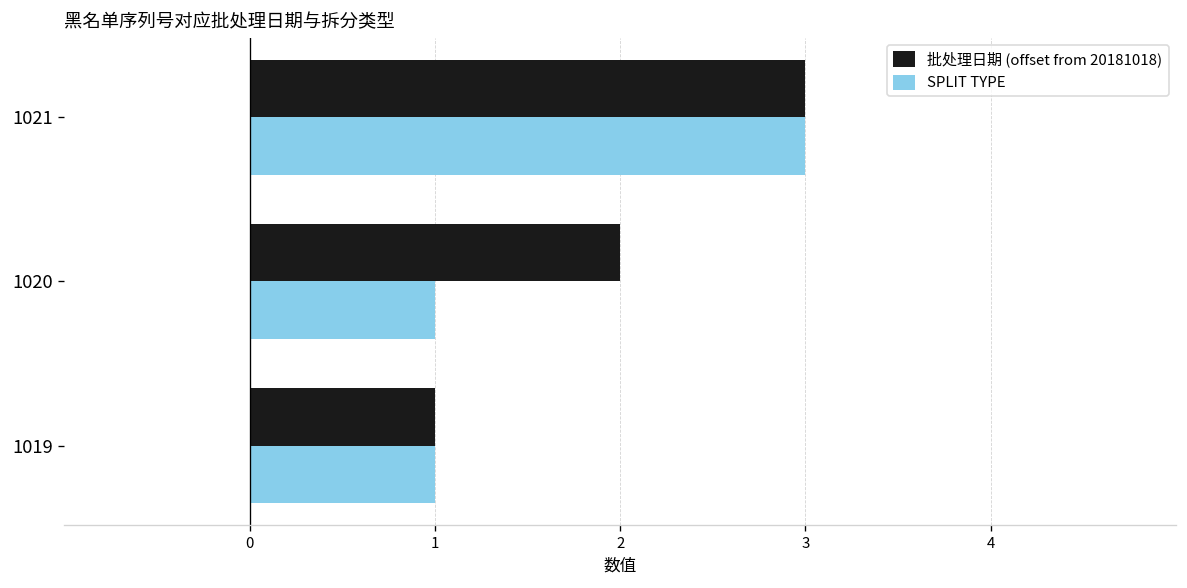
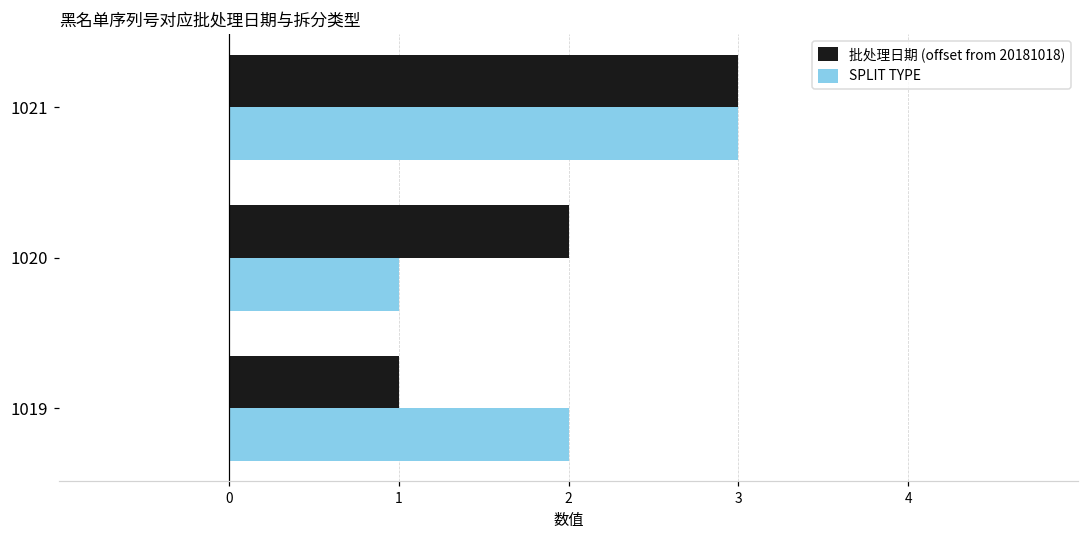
  {
    "批处理日期 (offset from 20181018)": {
      "1021": 3,
      "1020": 2,
      "1019": 1
    },
    "SPLIT TYPE": {
      "1021": 3,
      "1020": 1,
-     "1019": 1
+     "1019": 2
    }
  }
